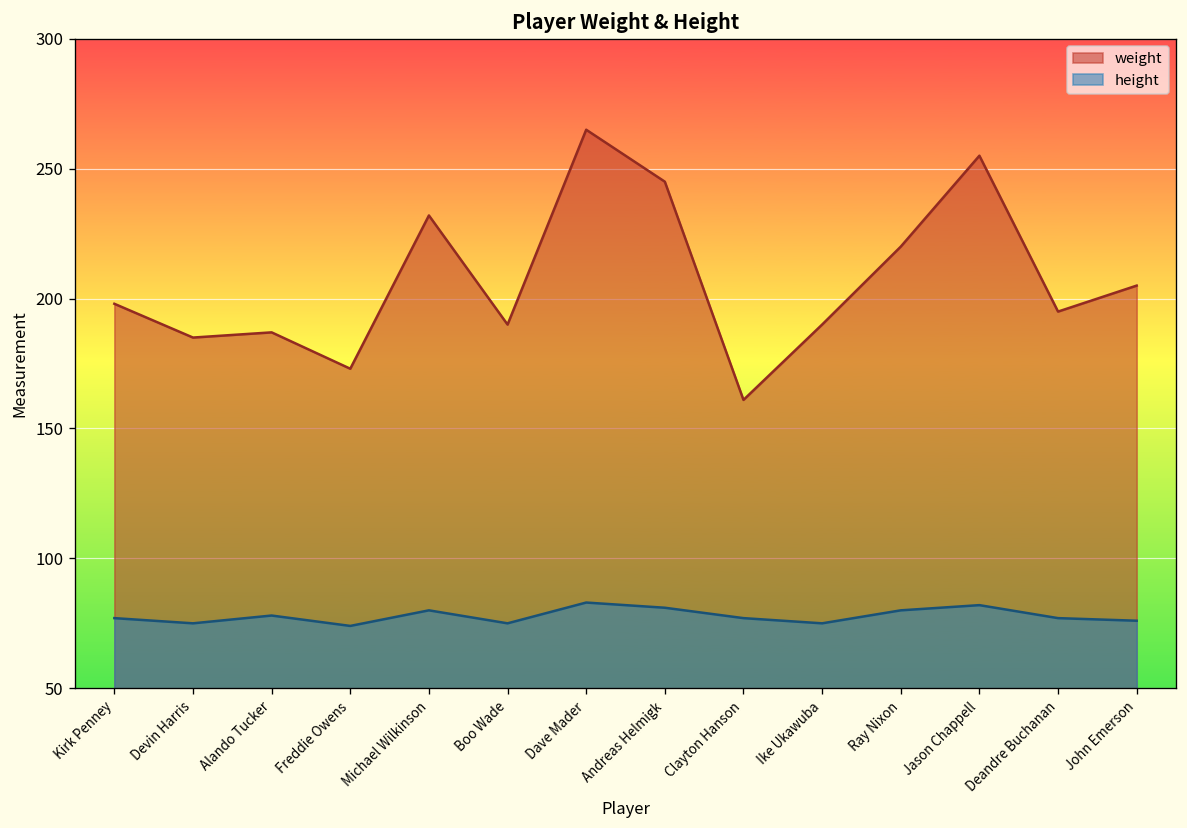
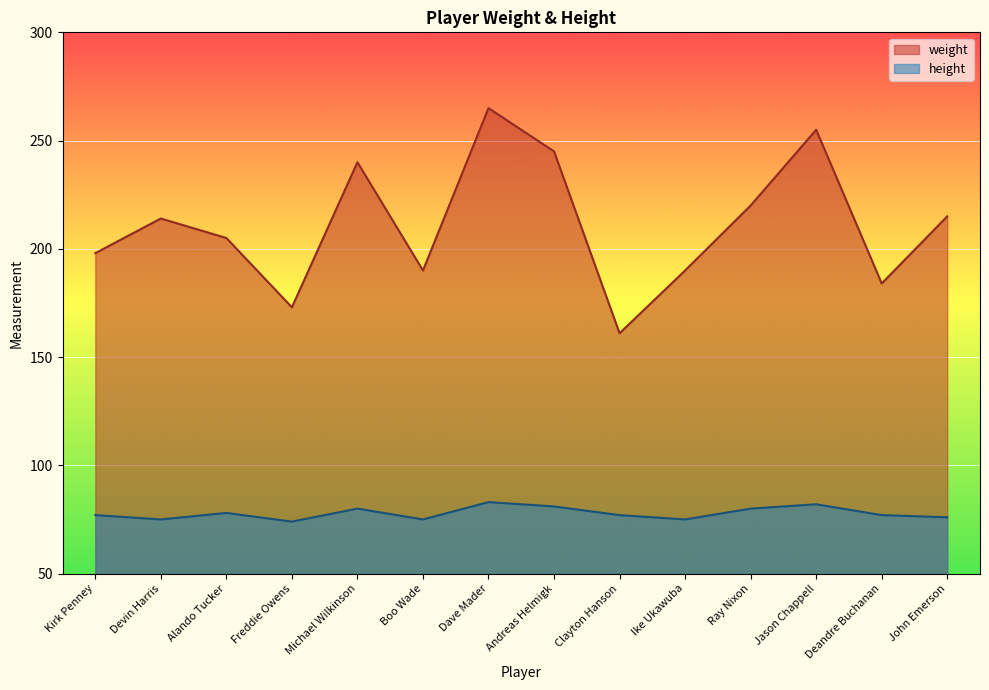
  {
    "weight": {
      "Kirk Penney": 198,
-     "Devin Harris": 185,
-     "Alando Tucker": 187,
+     "Devin Harris": 214,
+     "Alando Tucker": 205,
      "Freddie Owens": 173,
-     "Michael Wilkinson": 232,
+     "Michael Wilkinson": 240,
      "Boo Wade": 190,
      "Dave Mader": 265,
      "Andreas Helmigk": 245,
      "Clayton Hanson": 161,
      "Ike Ukawuba": 190,
      "Ray Nixon": 220,
      "Jason Chappell": 255,
-     "Deandre Buchanan": 195,
-     "John Emerson": 205
+     "Deandre Buchanan": 184,
+     "John Emerson": 215
    },
    "height": {
      "Kirk Penney": 77,
      "Devin Harris": 75,
      "Alando Tucker": 78,
      "Freddie Owens": 74,
      "Michael Wilkinson": 80,
      "Boo Wade": 75,
      "Dave Mader": 83,
      "Andreas Helmigk": 81,
      "Clayton Hanson": 77,
      "Ike Ukawuba": 75,
      "Ray Nixon": 80,
      "Jason Chappell": 82,
      "Deandre Buchanan": 77,
      "John Emerson": 76
    }
  }
